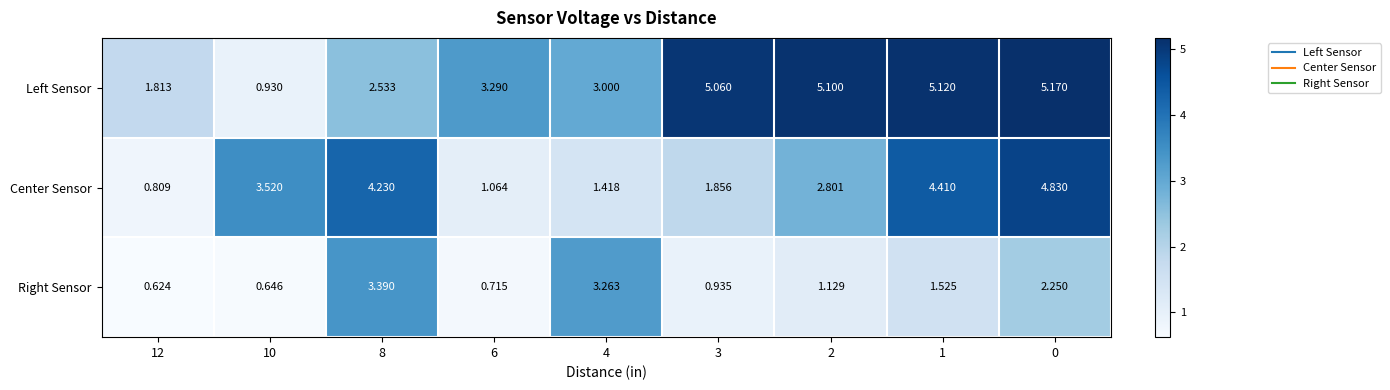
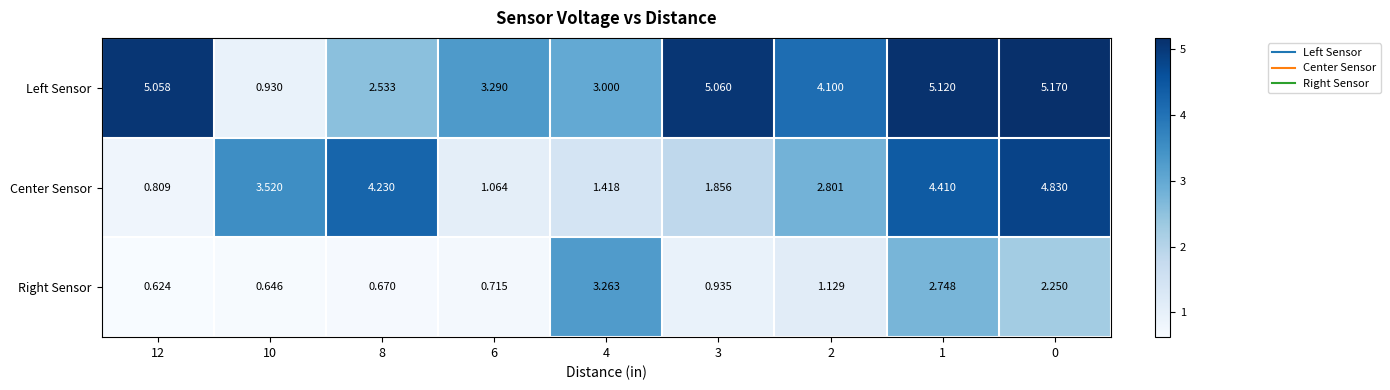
  {
    "Left Sensor": {
-     "12": 1.813,
+     "12": 5.058,
      "10": 0.930,
      "8": 2.533,
      "6": 3.290,
      "4": 3.000,
      "3": 5.060,
-     "2": 5.100,
+     "2": 4.100,
      "1": 5.120,
      "0": 5.170
    },
    "Center Sensor": {
      "12": 0.809,
      "10": 3.520,
      "8": 4.230,
      "6": 1.064,
      "4": 1.418,
      "3": 1.856,
      "2": 2.801,
      "1": 4.410,
      "0": 4.830
    },
    "Right Sensor": {
      "12": 0.624,
      "10": 0.646,
-     "8": 3.390,
+     "8": 0.670,
      "6": 0.715,
      "4": 3.263,
      "3": 0.935,
      "2": 1.129,
-     "1": 1.525,
+     "1": 2.748,
      "0": 2.250
    }
  }
